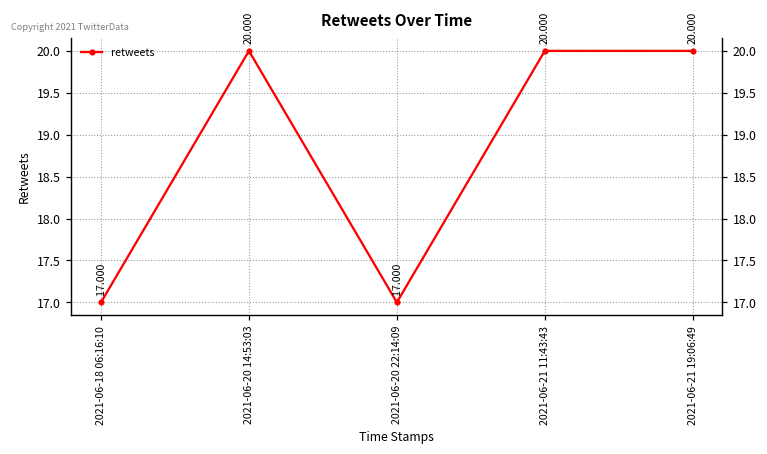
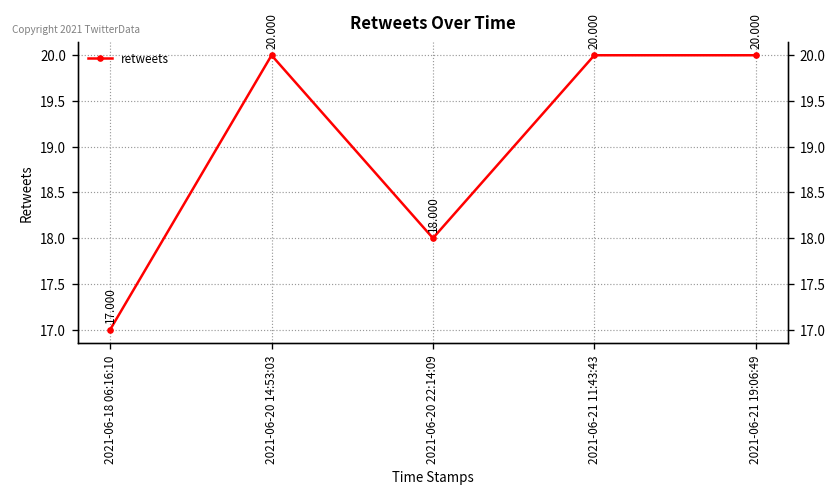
  {
    "2021-06-18 06:16:10": 17.000,
    "2021-06-20 14:53:03": 20.000,
-   "2021-06-20 22:14:09": 17.000,
+   "2021-06-20 22:14:09": 18.000,
    "2021-06-21 11:43:43": 20.000,
    "2021-06-21 19:06:49": 20.000
  }
